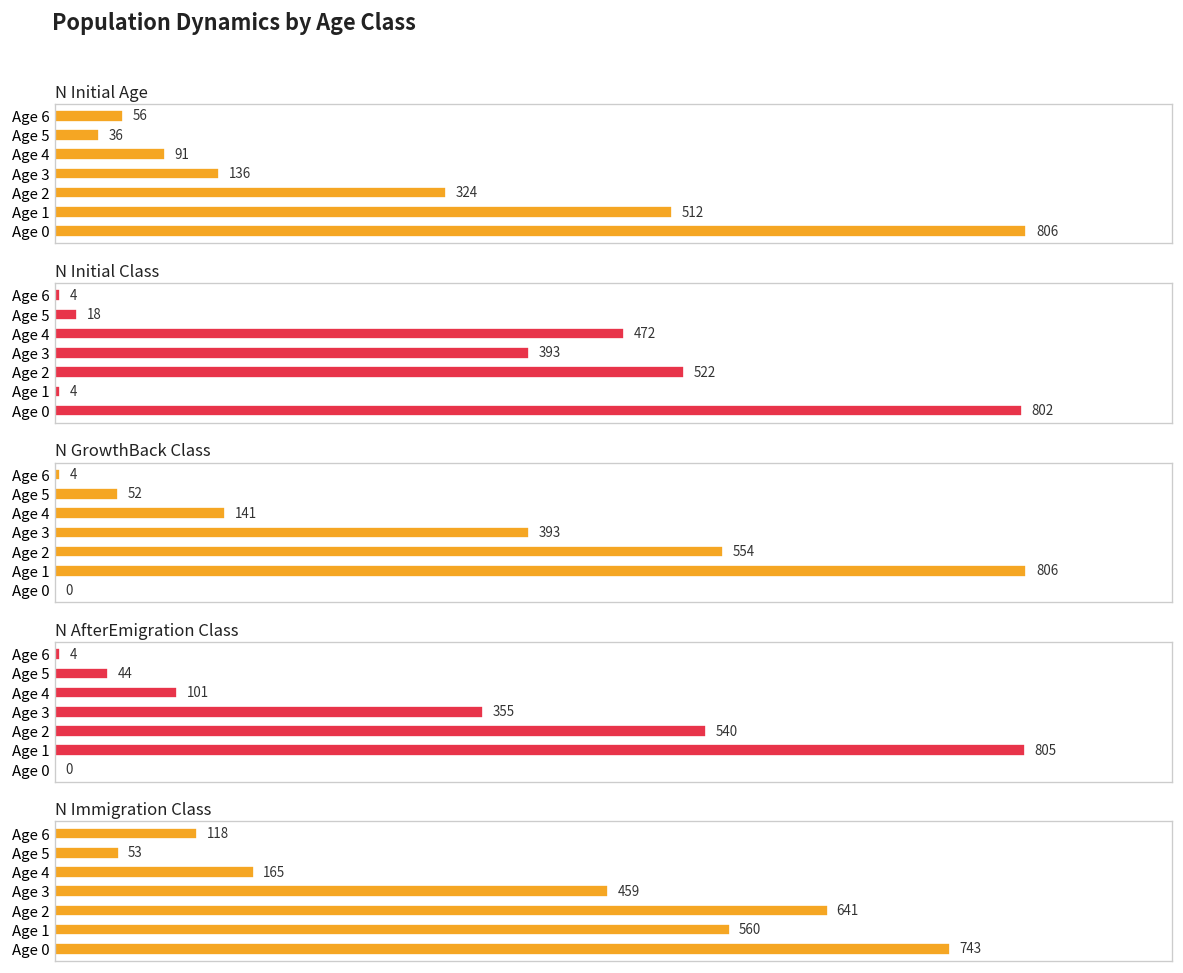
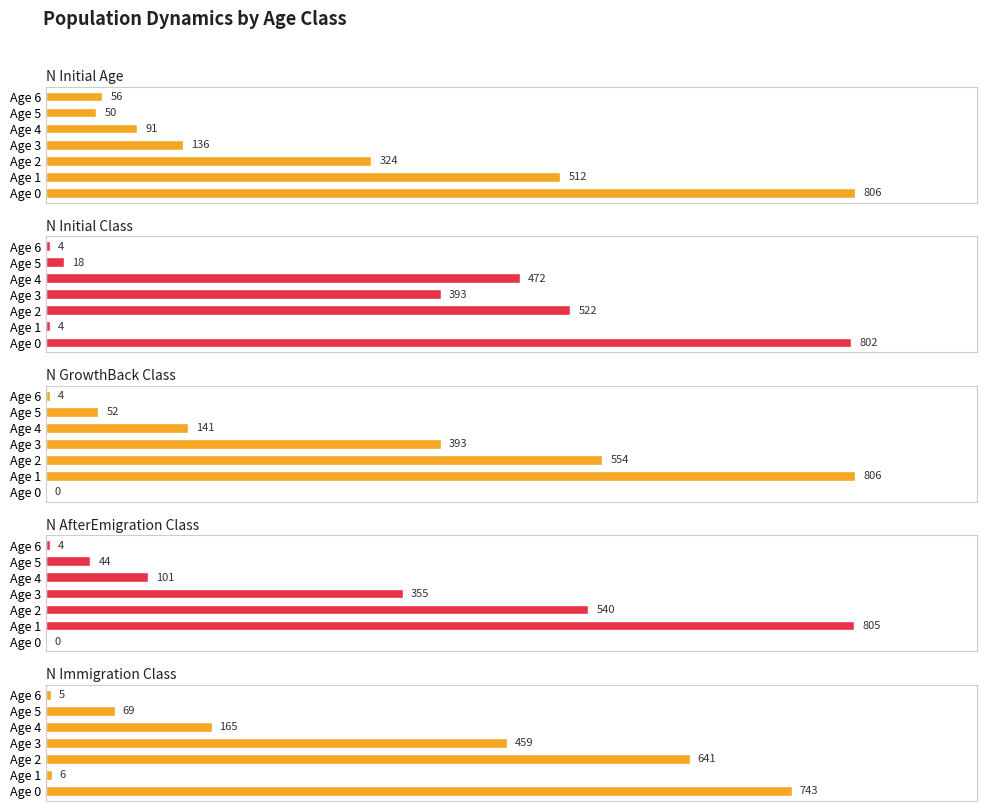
  {
    "N Initial Age": {
      "Age 6": 56,
-     "Age 5": 36,
+     "Age 5": 50,
      "Age 4": 91,
      "Age 3": 136,
      "Age 2": 324,
      "Age 1": 512,
      "Age 0": 806
    },
    "N Initial Class": {
      "Age 6": 4,
      "Age 5": 18,
      "Age 4": 472,
      "Age 3": 393,
      "Age 2": 522,
      "Age 1": 4,
      "Age 0": 802
    },
    "N GrowthBack Class": {
      "Age 6": 4,
      "Age 5": 52,
      "Age 4": 141,
      "Age 3": 393,
      "Age 2": 554,
      "Age 1": 806,
      "Age 0": 0
    },
    "N AfterEmigration Class": {
      "Age 6": 4,
      "Age 5": 44,
      "Age 4": 101,
      "Age 3": 355,
      "Age 2": 540,
      "Age 1": 805,
      "Age 0": 0
    },
    "N Immigration Class": {
-     "Age 6": 118,
-     "Age 5": 53,
+     "Age 6": 5,
+     "Age 5": 69,
      "Age 4": 165,
      "Age 3": 459,
      "Age 2": 641,
-     "Age 1": 560,
+     "Age 1": 6,
      "Age 0": 743
    }
  }
